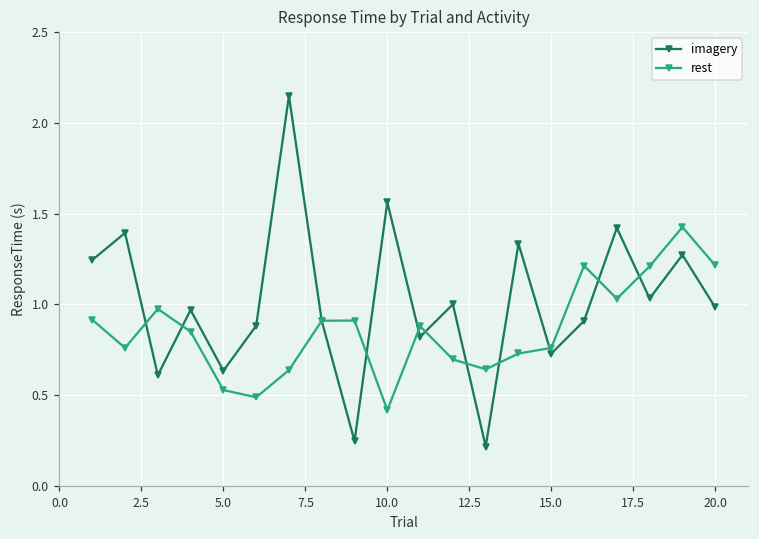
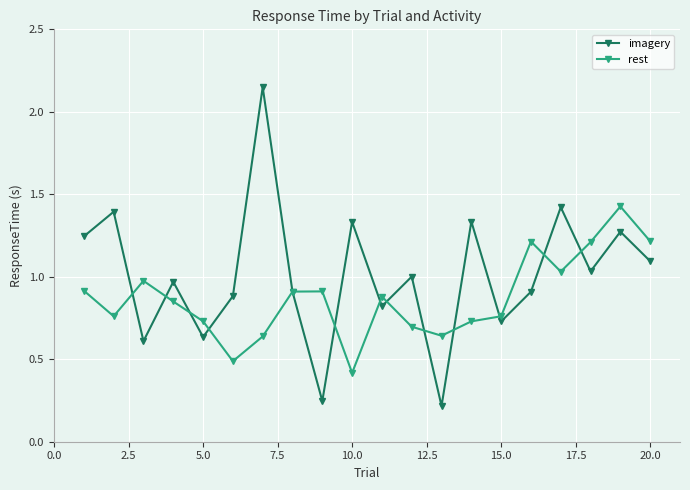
  {
    "imagery": {
      "5.0": 0.63,
-     "10.0": 1.56,
+     "10.0": 1.33,
      "15.0": 0.73,
-     "20.0": 0.98
+     "20.0": 1.09
    },
    "rest": {
-     "5.0": 0.53,
+     "5.0": 0.73,
      "10.0": 0.42,
      "15.0": 0.76,
      "20.0": 1.22
    }
  }
